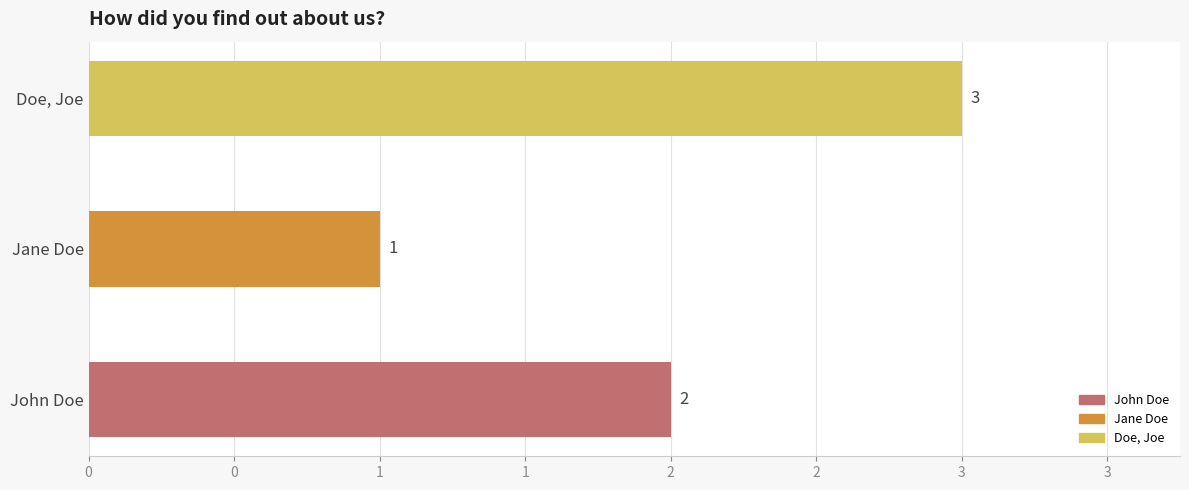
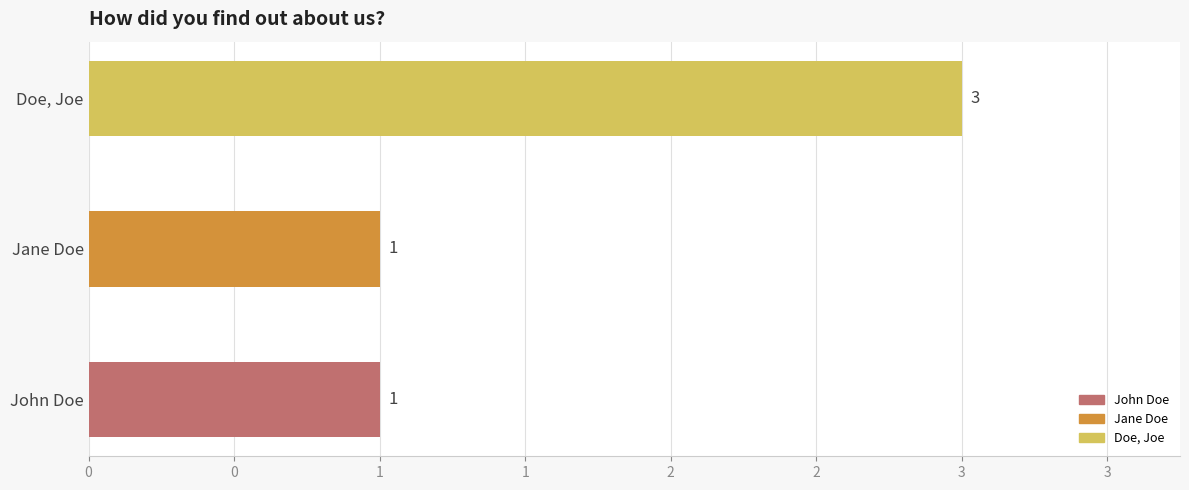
  {
    "Doe, Joe": 3,
    "Jane Doe": 1,
-   "John Doe": 2
+   "John Doe": 1
  }
